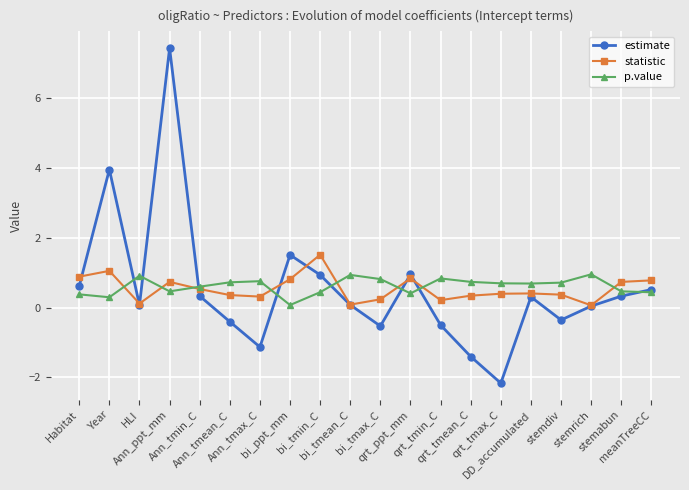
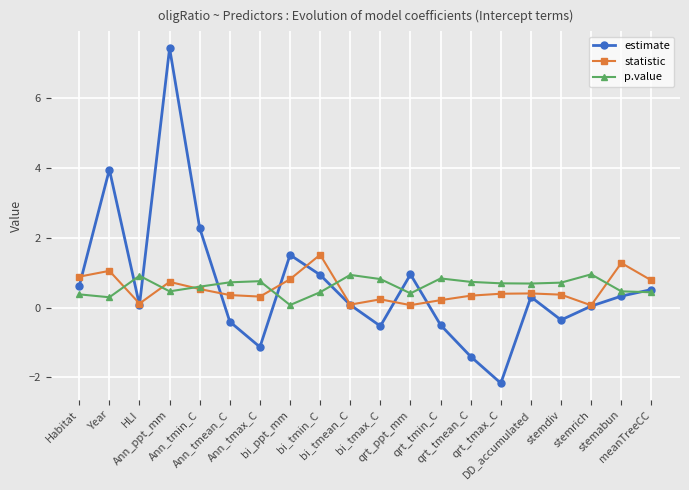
  {
    "estimate": {
      "Habitat": 0.6,
      "Year": 4.0,
      "Ann_ppt_mm": 7.4,
-     "Ann_tmin_C": 0.3,
+     "Ann_tmin_C": 2.3,
      "Ann_tmean_C": -0.4,
      "Ann_tmax_C": -1.1,
      "bi_ppt_mm": 1.5,
      "bi_tmin_C": 0.9,
      "bi_tmax_C": -0.5,
      "qrt_ppt_mm": 0.9,
      "qrt_tmin_C": -0.5,
      "qrt_tmean_C": -1.4,
      "qrt_tmax_C": -2.2,
      "DD_accumulated": 0.3,
      "stemdiv": -0.4,
      "stemabun": 0.3,
      "meanTreeCC": 0.5
    },
    "statistic": {
      "Habitat": 0.9,
      "Year": 1.0,
      "Ann_ppt_mm": 0.7,
      "Ann_tmean_C": 0.4,
      "Ann_tmax_C": 0.3,
      "bi_ppt_mm": 0.8,
      "bi_tmin_C": 1.5,
      "bi_tmax_C": 0.2,
-     "qrt_ppt_mm": 0.8,
+     "qrt_ppt_mm": 0.1,
      "qrt_tmin_C": 0.2,
      "qrt_tmean_C": 0.3,
      "qrt_tmax_C": 0.4,
      "DD_accumulated": 0.4,
      "stemdiv": 0.4,
-     "stemabun": 0.7,
+     "stemabun": 1.3,
      "meanTreeCC": 0.8
    },
    "p.value": {
      "Habitat": 0.4,
      "Year": 0.3,
      "HLI": 0.9,
      "Ann_ppt_mm": 0.5,
      "Ann_tmean_C": 0.7,
      "Ann_tmax_C": 0.8,
      "bi_ppt_mm": 0.1,
      "bi_tmin_C": 0.4,
      "bi_tmean_C": 0.9,
      "bi_tmax_C": 0.8,
      "qrt_ppt_mm": 0.4,
      "qrt_tmin_C": 0.8,
      "qrt_tmean_C": 0.7,
      "qrt_tmax_C": 0.7,
      "DD_accumulated": 0.7,
      "stemdiv": 0.7,
      "stemrich": 1.0,
      "stemabun": 0.5,
      "meanTreeCC": 0.4
    }
  }
